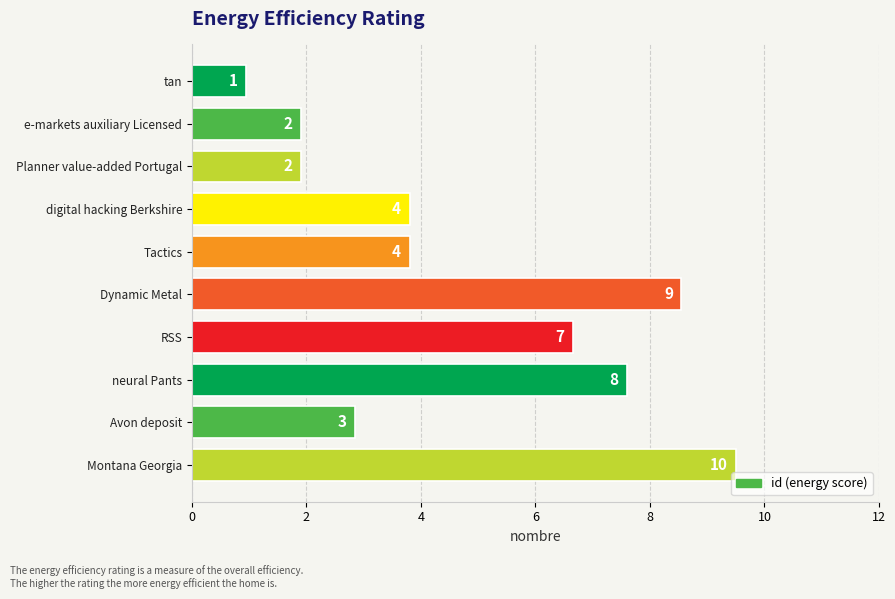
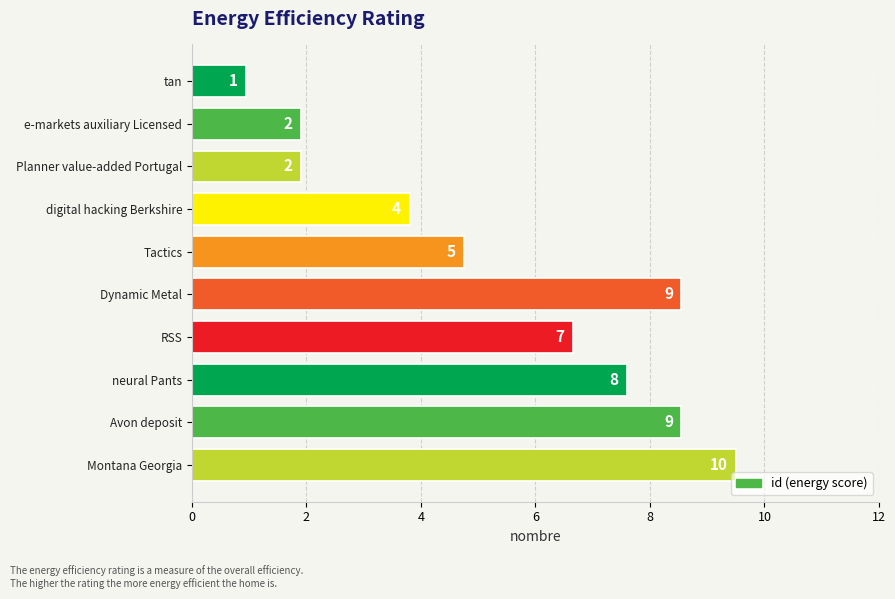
  {
    "tan": 1,
    "e-markets auxiliary Licensed": 2,
    "Planner value-added Portugal": 2,
    "digital hacking Berkshire": 4,
-   "Tactics": 4,
+   "Tactics": 5,
    "Dynamic Metal": 9,
    "RSS": 7,
    "neural Pants": 8,
-   "Avon deposit": 3,
+   "Avon deposit": 9,
    "Montana Georgia": 10
  }
